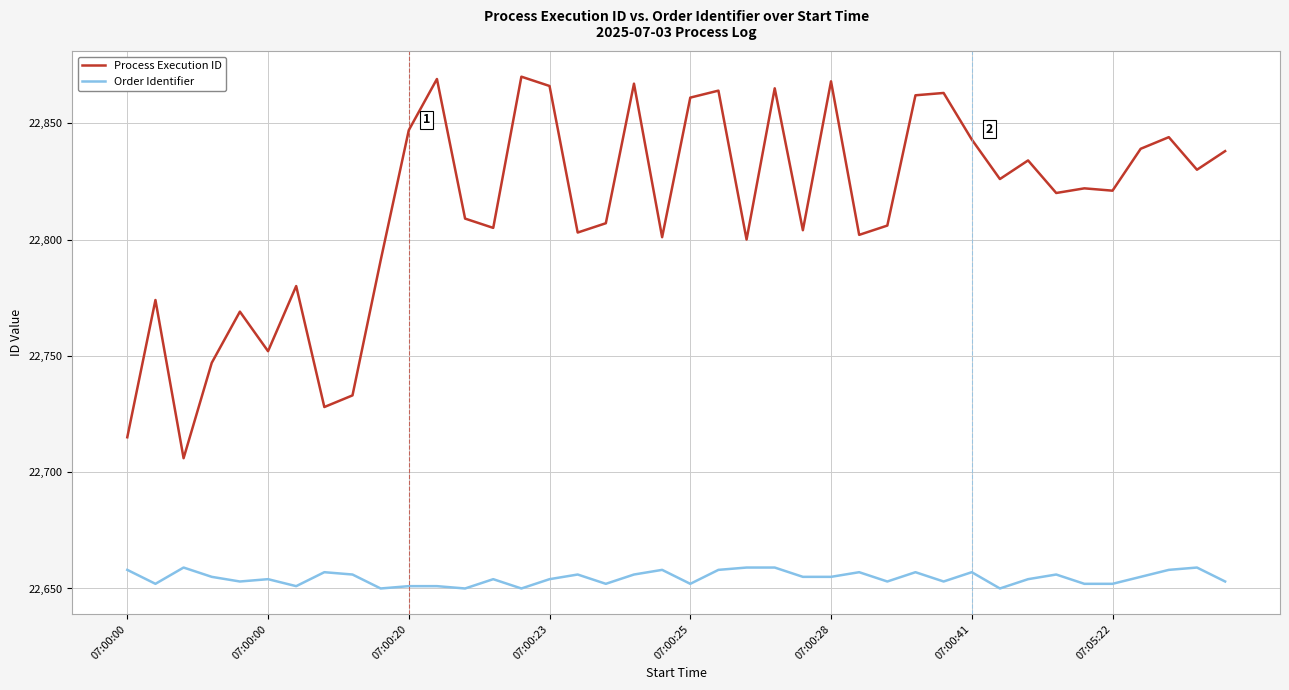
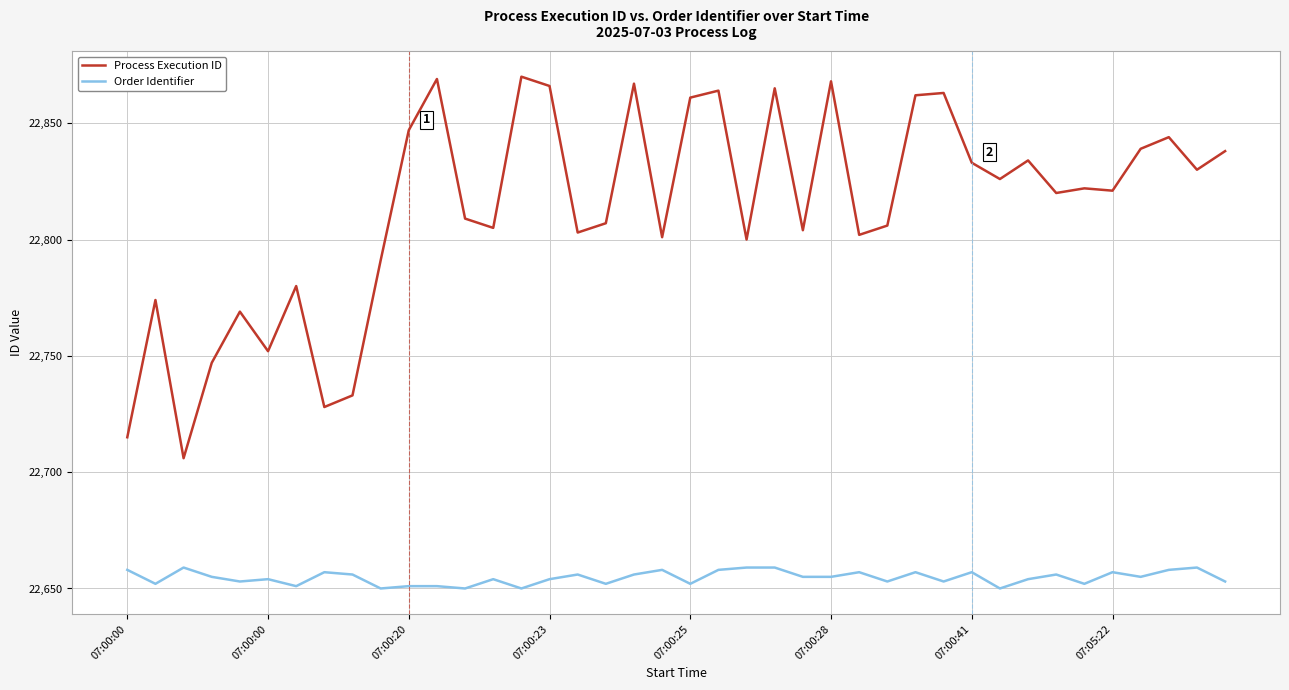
  {
    "Process Execution ID": {
-     "07:00:41": "22,843",
+     "07:00:41": "22,833",
      "07:05:22": "22,821"
    },
    "Order Identifier": {
      "07:00:20": "22,651",
      "07:00:41": "22,657",
-     "07:05:22": "22,652"
+     "07:05:22": "22,657"
    }
  }
